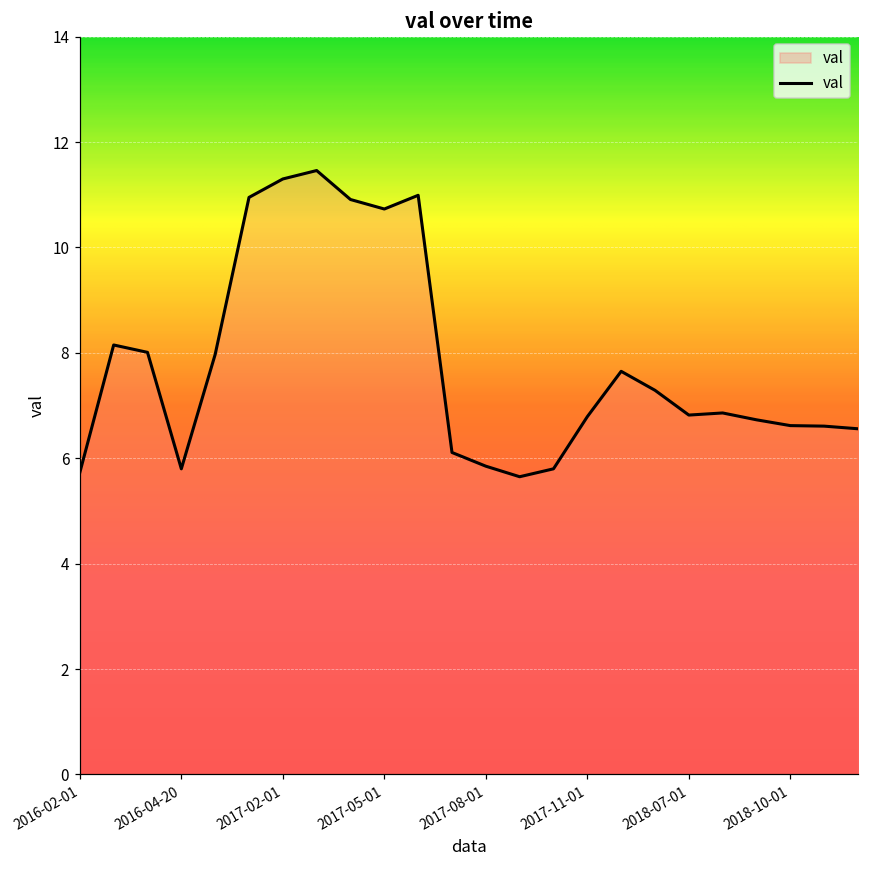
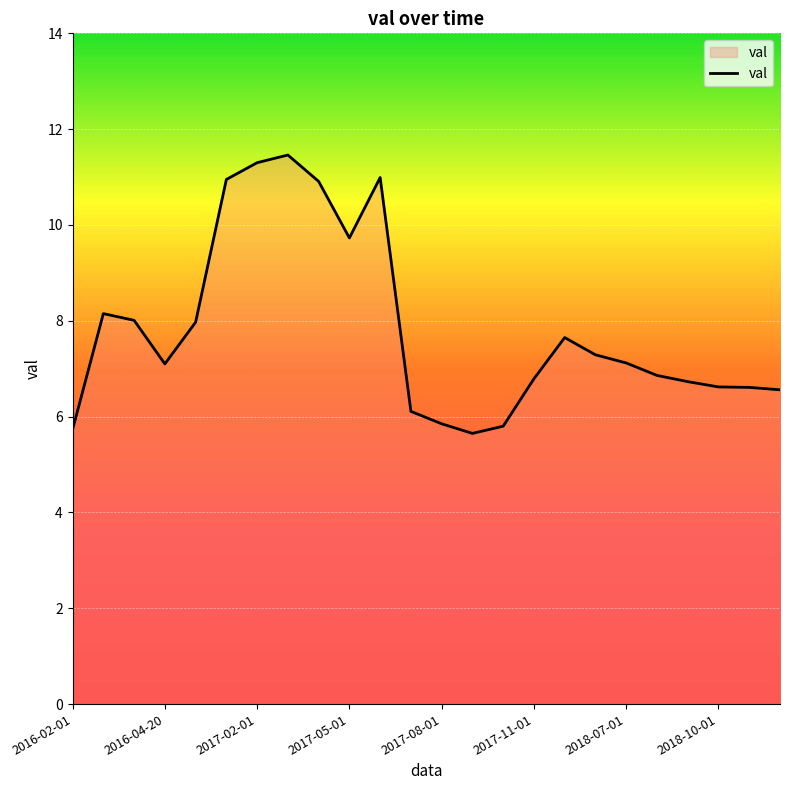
  {
    "2016-02-01": 5.7,
-   "2016-04-20": 5.8,
+   "2016-04-20": 7.1,
    "2017-02-01": 11.3,
-   "2017-05-01": 10.7,
+   "2017-05-01": 9.7,
    "2017-08-01": 5.9,
    "2017-11-01": 6.8,
-   "2018-07-01": 6.8,
+   "2018-07-01": 7.1,
    "2018-10-01": 6.6
  }
